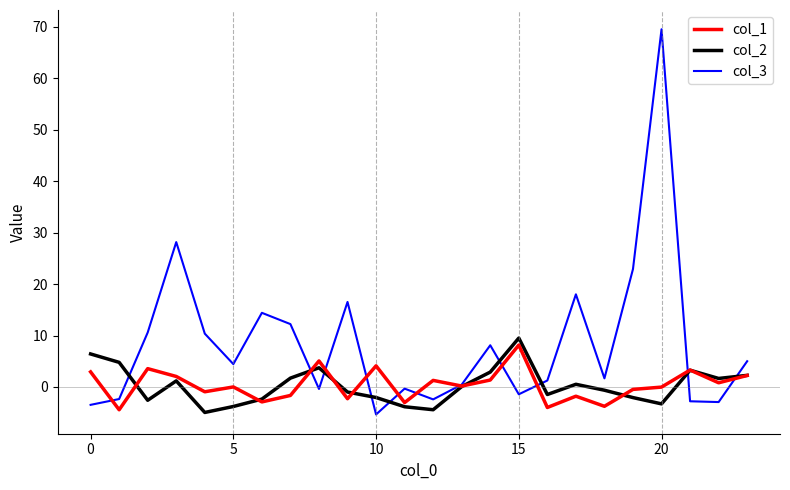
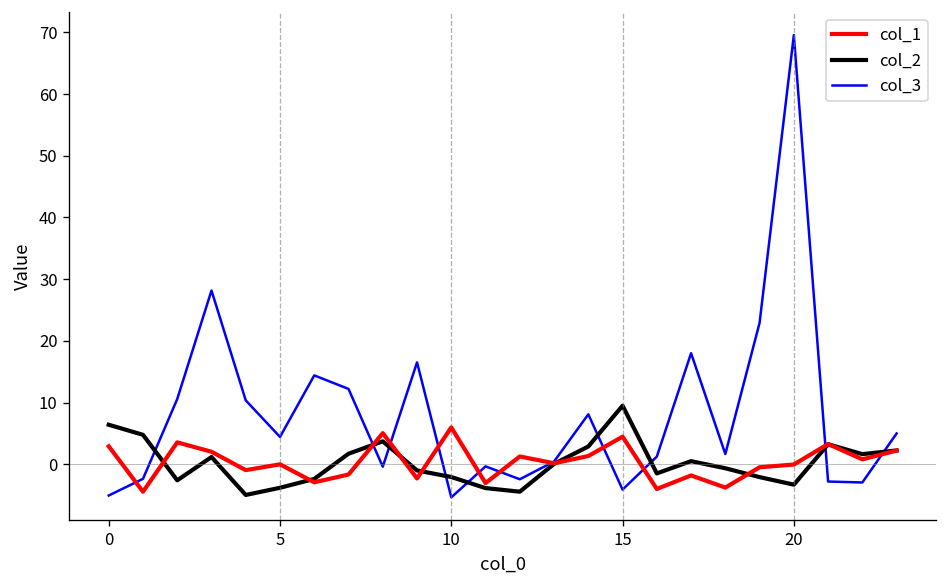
  {
    "col_1": {
      "0": 3,
      "5": 0,
-     "10": 4,
-     "15": 8,
+     "10": 6,
+     "15": 4,
      "20": 0
    },
    "col_2": {
      "0": 6,
      "5": -4,
      "10": -2,
      "15": 10,
      "20": -3
    },
    "col_3": {
-     "0": -3,
+     "0": -5,
      "5": 4,
      "10": -5,
-     "15": -1,
+     "15": -4,
      "20": 70
    }
  }
